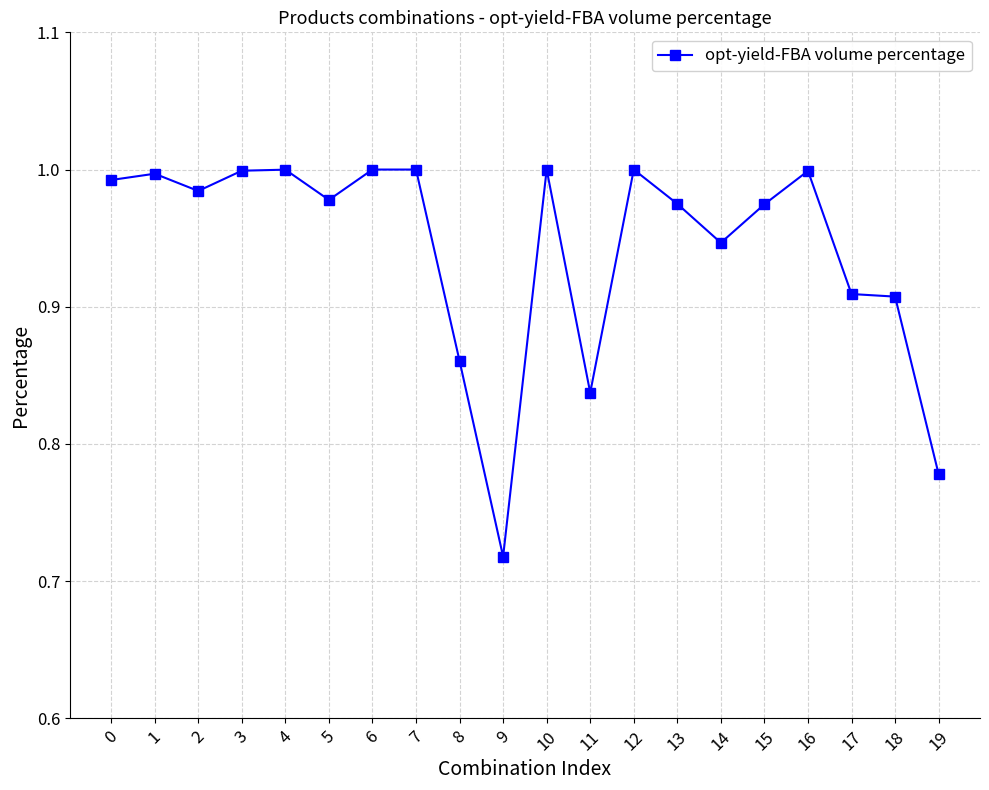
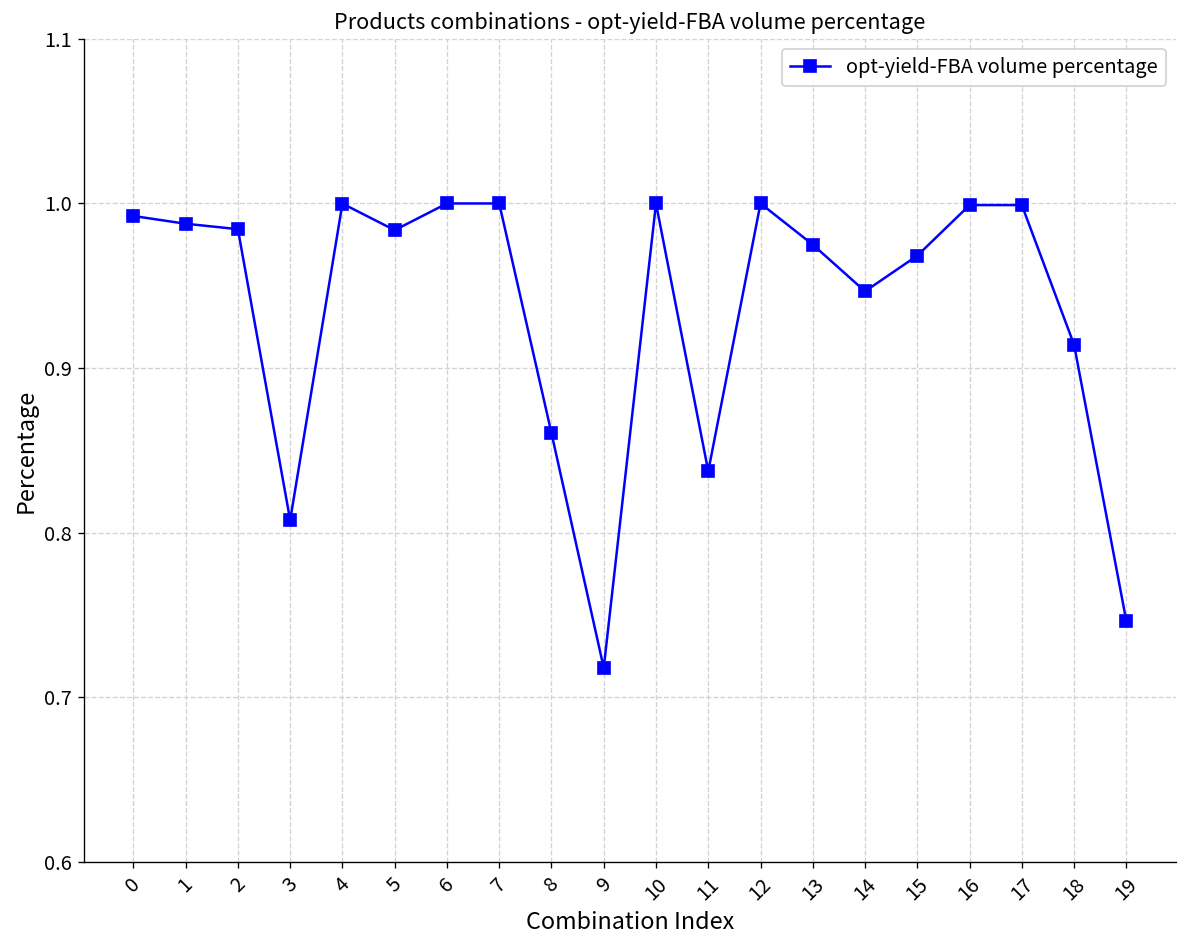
  {
    "0": 0.992,
-   "1": 0.997,
+   "1": 0.988,
    "2": 0.984,
-   "3": 0.999,
+   "3": 0.808,
    "4": 1.000,
-   "5": 0.978,
+   "5": 0.984,
    "6": 1.000,
    "7": 1.000,
    "8": 0.861,
    "9": 0.718,
    "10": 1.000,
    "11": 0.837,
    "12": 1.000,
    "13": 0.975,
    "14": 0.947,
-   "15": 0.975,
+   "15": 0.968,
    "16": 0.999,
-   "17": 0.909,
-   "18": 0.907,
-   "19": 0.778
+   "17": 0.999,
+   "18": 0.914,
+   "19": 0.746
  }
